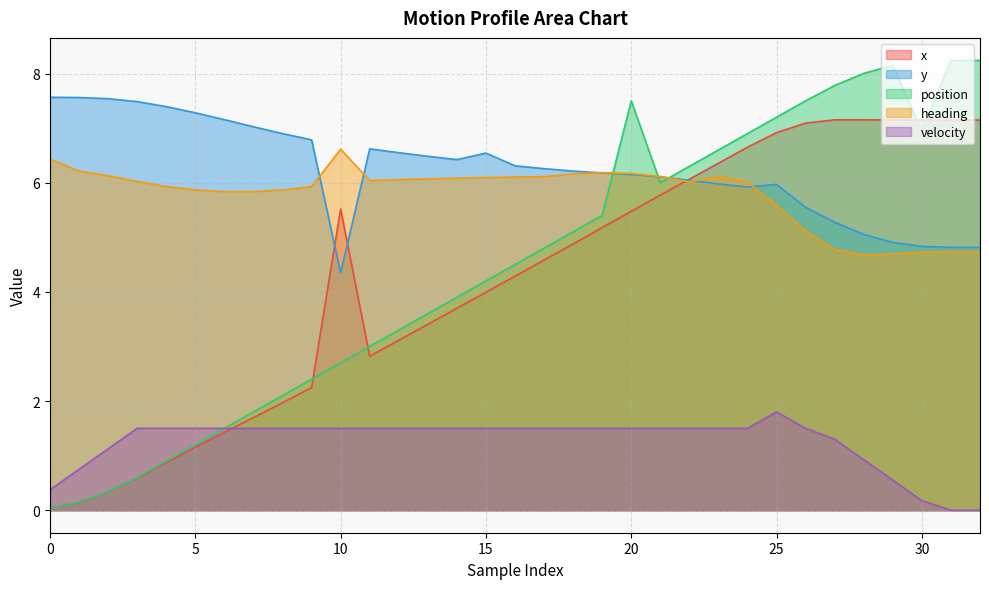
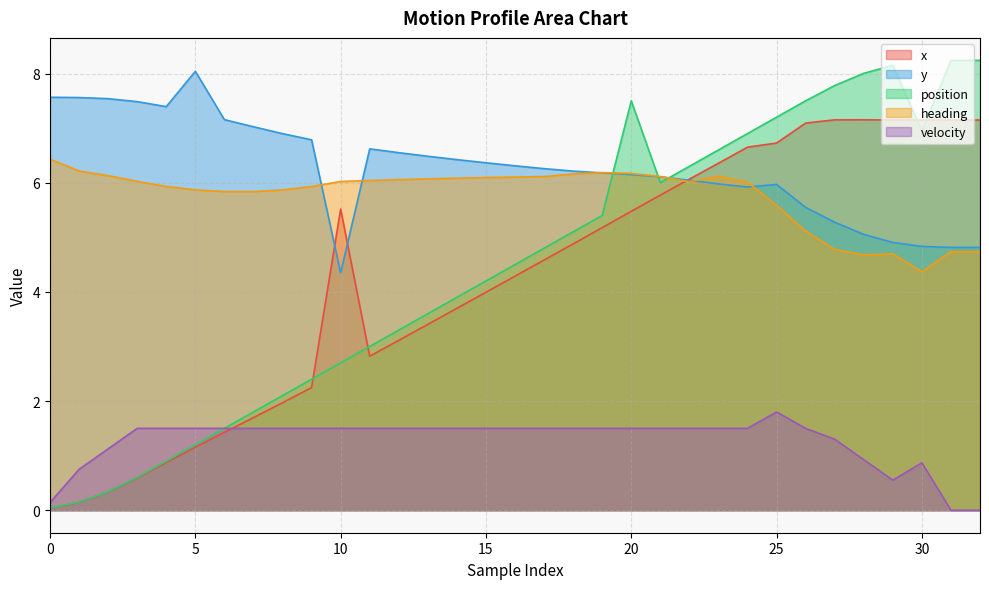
  {
    "x": {
      "10": 5.5,
      "15": 4.0,
      "20": 5.5,
-     "25": 6.9
+     "25": 6.7
    },
    "y": {
      "0": 7.6,
-     "5": 7.3,
+     "5": 8.0,
      "10": 4.3,
-     "15": 6.5,
+     "15": 6.4,
      "25": 6.0,
      "30": 4.8
    },
    "position": {
      "10": 2.7,
      "15": 4.2,
      "20": 7.5,
      "25": 7.2
    },
    "heading": {
      "0": 6.4,
      "5": 5.9,
-     "10": 6.6,
+     "10": 6.0,
      "15": 6.1,
      "25": 5.6,
-     "30": 4.7
+     "30": 4.4
    },
    "velocity": {
-     "0": 0.4,
+     "0": 0.1,
      "5": 1.5,
      "10": 1.5,
      "15": 1.5,
      "20": 1.5,
      "25": 1.8,
-     "30": 0.2
+     "30": 0.9
    }
  }
